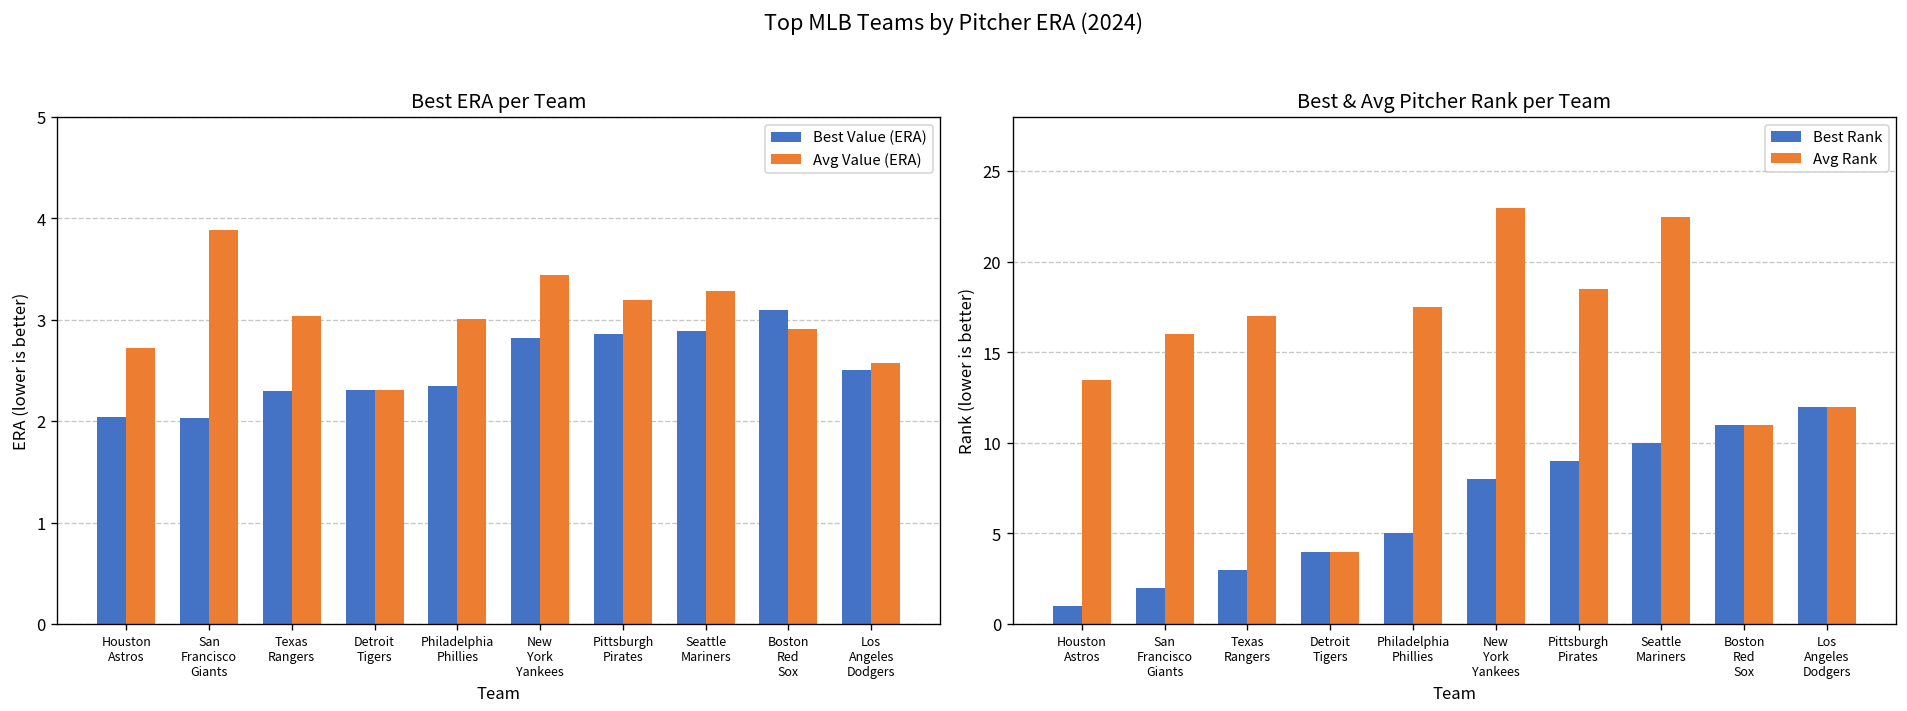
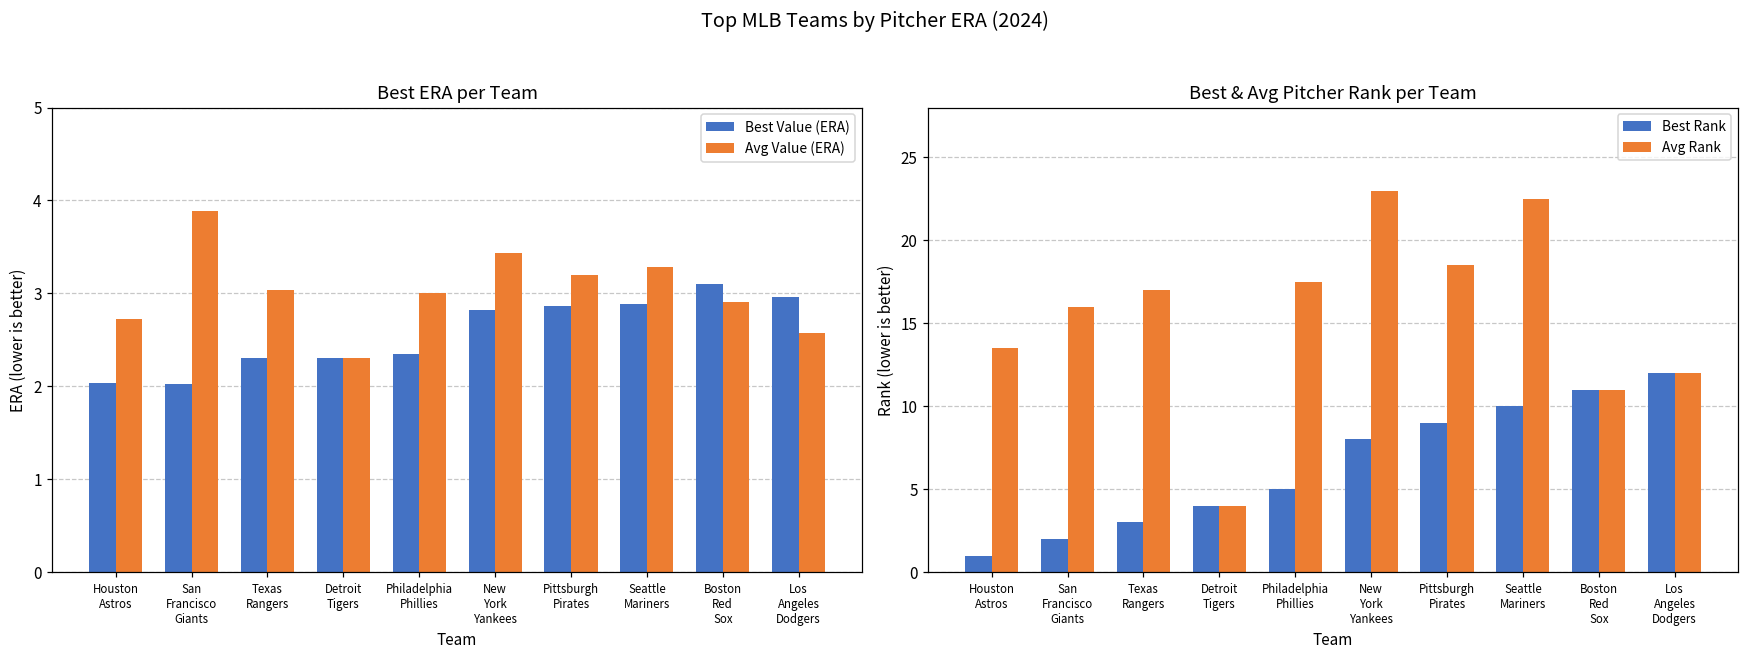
  {
    "Best ERA per Team": {
      "Best Value (ERA)": {
        "Houston Astros": 2.0,
        "San Francisco Giants": 2.0,
        "Texas Rangers": 2.3,
        "Detroit Tigers": 2.3,
        "Philadelphia Phillies": 2.4,
        "New York Yankees": 2.8,
        "Pittsburgh Pirates": 2.9,
        "Seattle Mariners": 2.9,
        "Boston Red Sox": 3.1,
-       "Los Angeles Dodgers": 2.5
+       "Los Angeles Dodgers": 3.0
      },
      "Avg Value (ERA)": {
        "Houston Astros": 2.7,
        "San Francisco Giants": 3.9,
        "Texas Rangers": 3.0,
        "Detroit Tigers": 2.3,
        "Philadelphia Phillies": 3.0,
        "New York Yankees": 3.4,
        "Pittsburgh Pirates": 3.2,
        "Seattle Mariners": 3.3,
        "Boston Red Sox": 2.9,
        "Los Angeles Dodgers": 2.6
      }
    },
    "Best & Avg Pitcher Rank per Team": {
      "Best Rank": {
        "Houston Astros": 1.0,
        "San Francisco Giants": 2.0,
        "Texas Rangers": 3.0,
        "Detroit Tigers": 4.0,
        "Philadelphia Phillies": 5.0,
        "New York Yankees": 8.0,
        "Pittsburgh Pirates": 9.0,
        "Seattle Mariners": 10.0,
        "Boston Red Sox": 11.0,
        "Los Angeles Dodgers": 12.0
      },
      "Avg Rank": {
        "Houston Astros": 13.5,
        "San Francisco Giants": 16.0,
        "Texas Rangers": 17.0,
        "Detroit Tigers": 4.0,
        "Philadelphia Phillies": 17.5,
        "New York Yankees": 23.0,
        "Pittsburgh Pirates": 18.5,
        "Seattle Mariners": 22.5,
        "Boston Red Sox": 11.0,
        "Los Angeles Dodgers": 12.0
      }
    }
  }
